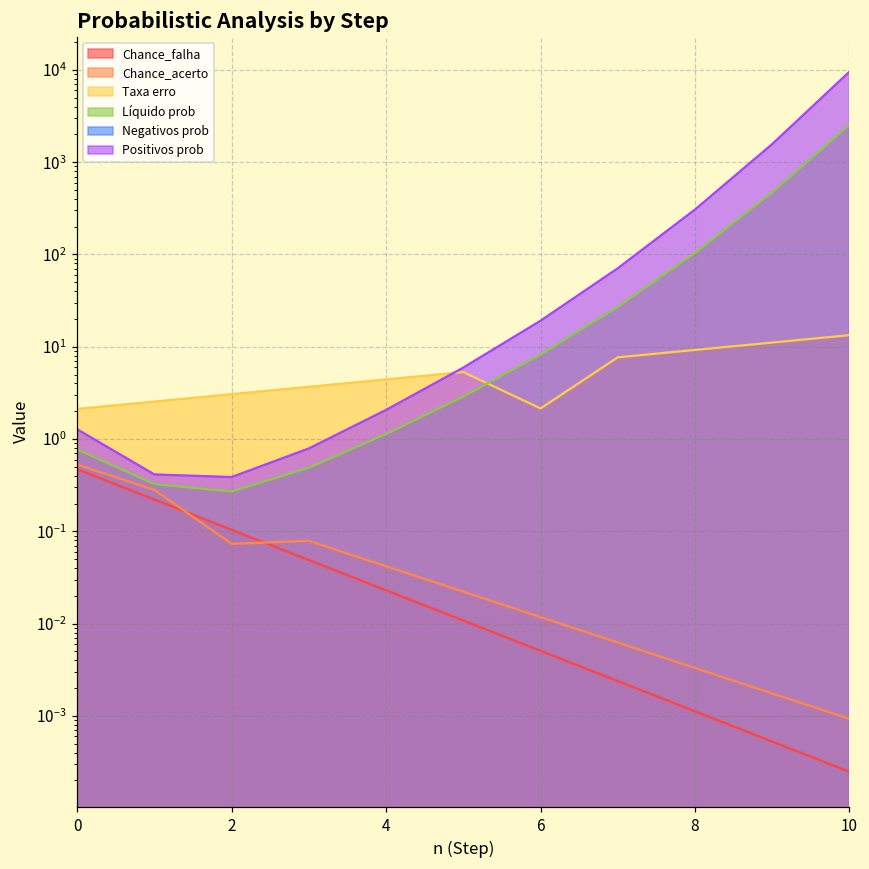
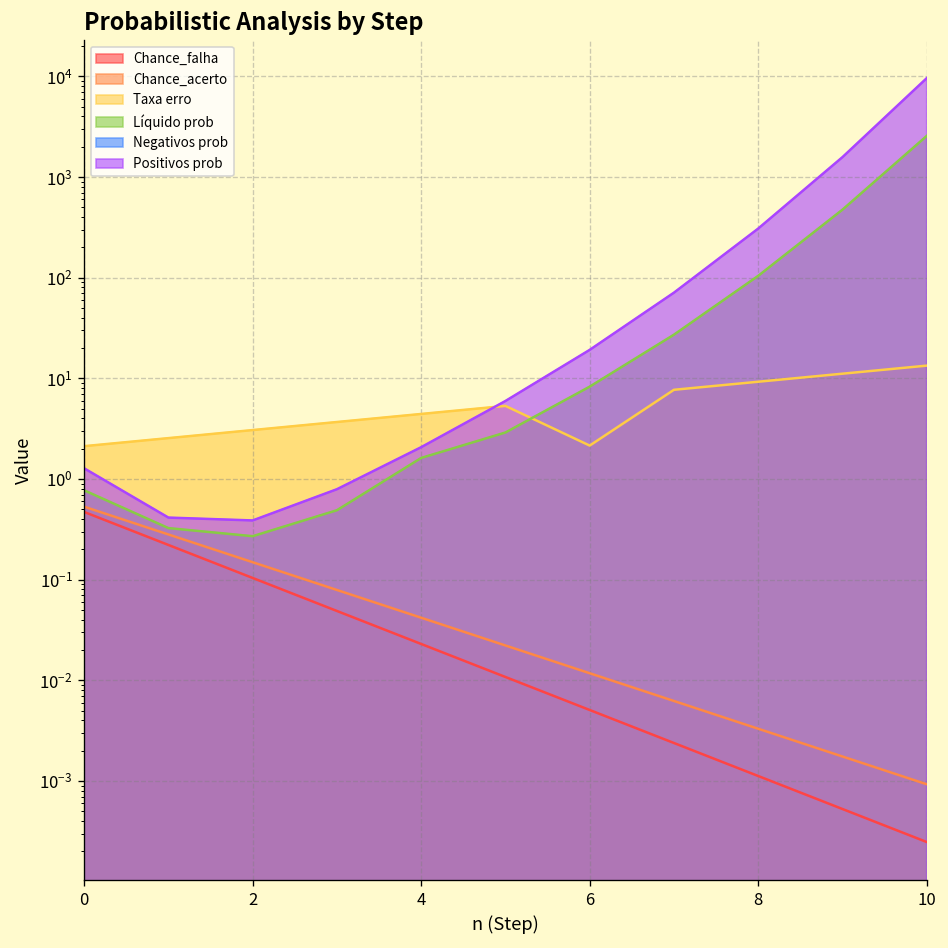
  {
    "Chance_falha": {
      "0": 0.5,
      "2": 0.10,
      "4": 0.023,
      "6": 0.005,
      "8": 0.0011,
      "10": 0.00025
    },
    "Chance_acerto": {
      "0": 0.5,
-     "2": 0.07,
+     "2": 0.15,
      "4": 0.04,
      "6": 0.012,
      "8": 0.0033,
      "10": 0.0009
    },
    "Taxa erro": {
      "0": 2.1,
      "2": 3.1,
      "4": 4,
      "6": 2.1,
      "8": 9,
      "10": 13
    },
    "Líquido prob": {
      "0": 0.8,
      "2": 0.27,
-     "4": 1.1,
+     "4": 1.6,
      "6": 8,
      "8": 100,
      "10": 2600
    },
    "Positivos prob": {
      "0": 1.3,
      "2": 0.4,
      "4": 2.1,
      "6": 19,
      "8": 310,
      "10": 10000
    }
  }
